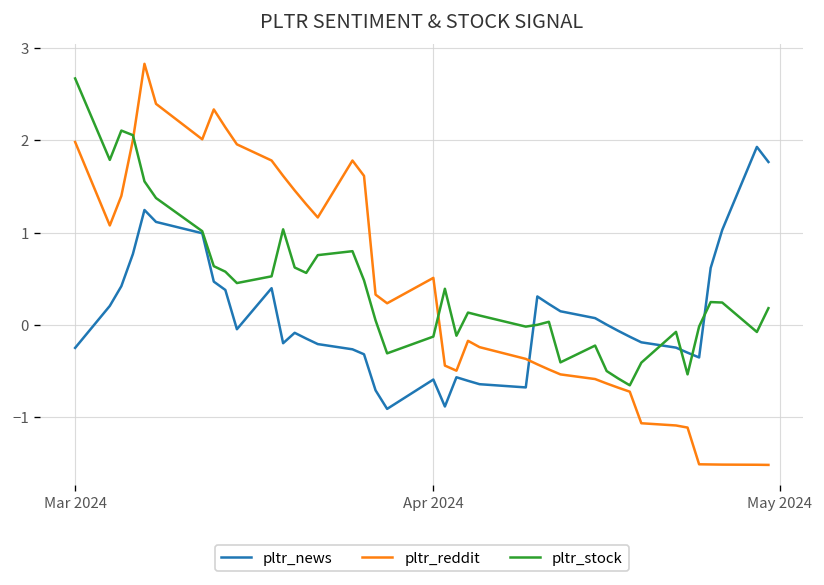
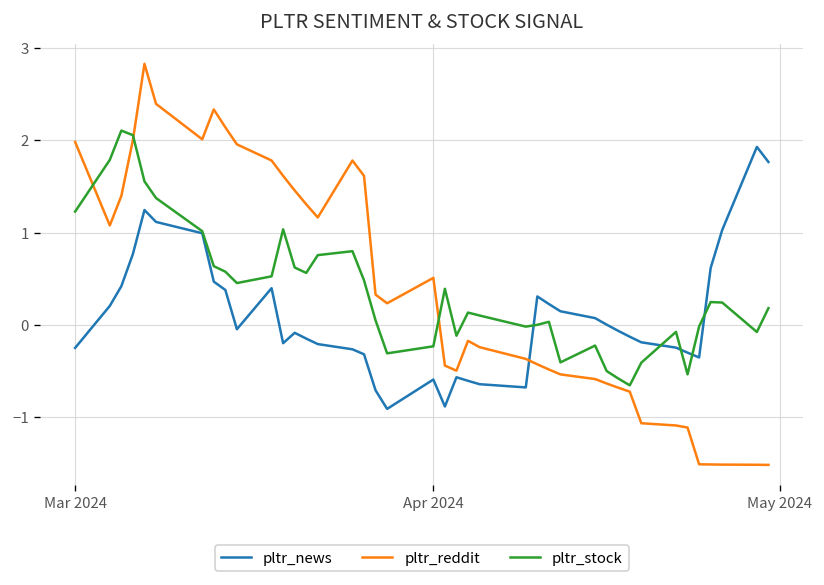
  {
    "pltr_news": {
      "Mar 2024": -0.2,
      "Apr 2024": -0.6
    },
    "pltr_reddit": {
      "Mar 2024": 2.0,
      "Apr 2024": 0.5
    },
    "pltr_stock": {
-     "Mar 2024": 2.7,
-     "Apr 2024": -0.1
+     "Mar 2024": 1.2,
+     "Apr 2024": -0.2
    }
  }
